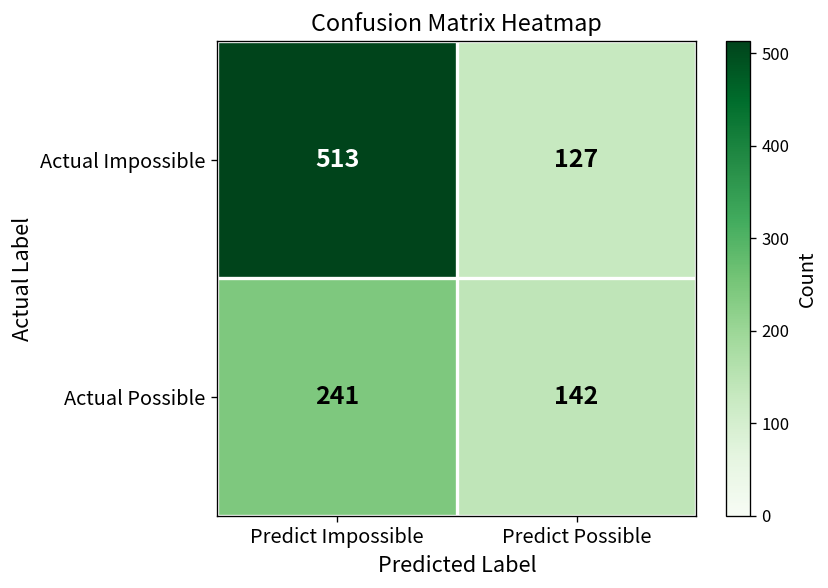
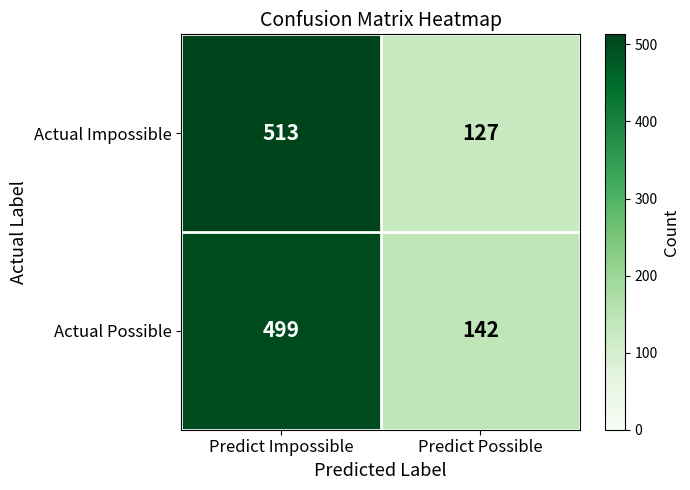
  {
    "Actual Impossible": {
      "Predict Impossible": 513,
      "Predict Possible": 127
    },
    "Actual Possible": {
-     "Predict Impossible": 241,
+     "Predict Impossible": 499,
      "Predict Possible": 142
    }
  }
